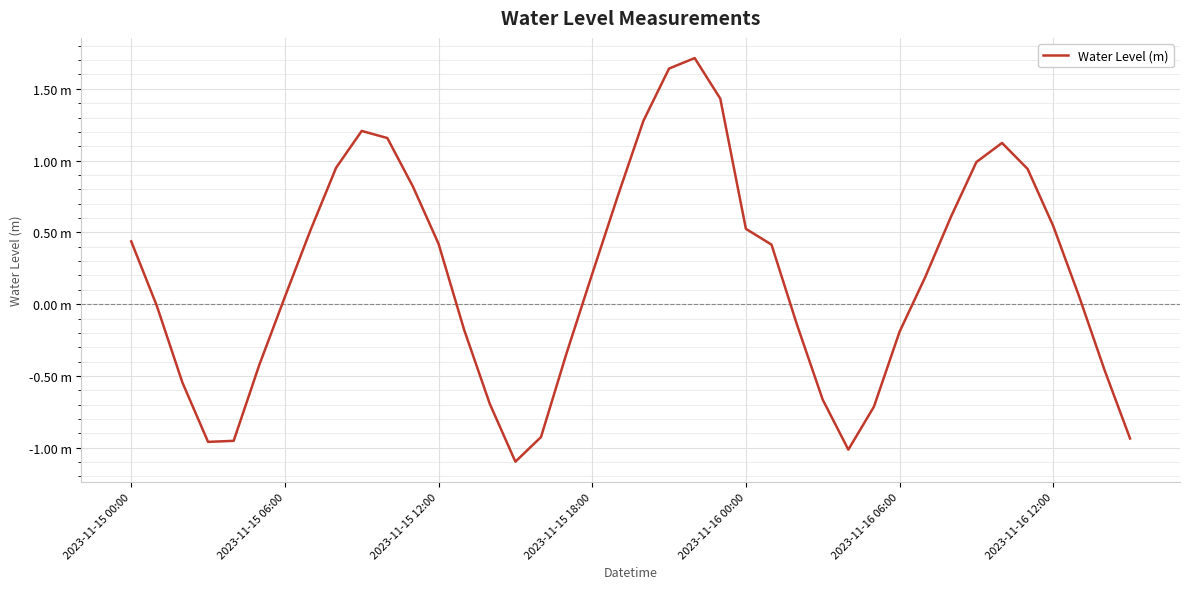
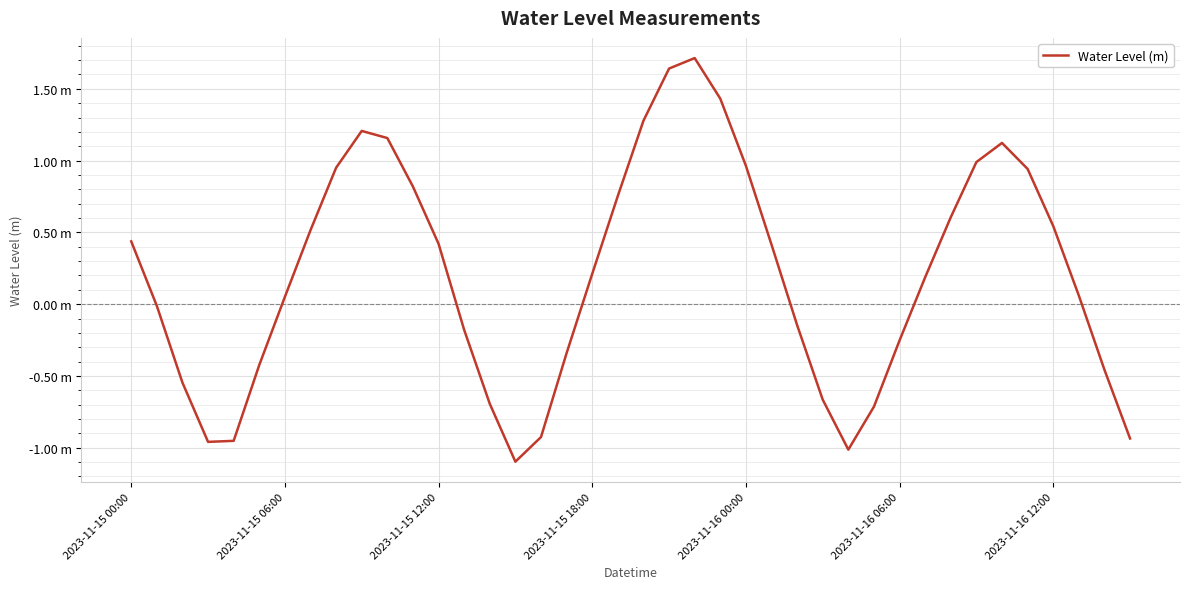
  {
    "2023-11-15 00:00": "0.44 m",
    "2023-11-15 06:00": "0.05 m",
    "2023-11-15 12:00": "0.42 m",
    "2023-11-15 18:00": "0.21 m",
-   "2023-11-16 00:00": "0.52 m",
-   "2023-11-16 06:00": "-0.19 m",
+   "2023-11-16 00:00": "0.96 m",
+   "2023-11-16 06:00": "-0.25 m",
    "2023-11-16 12:00": "0.54 m"
  }
